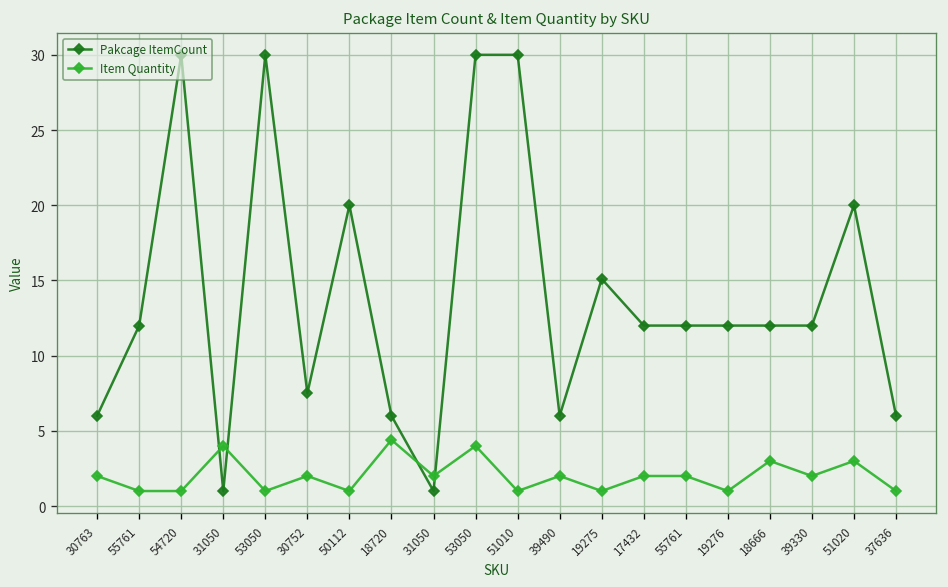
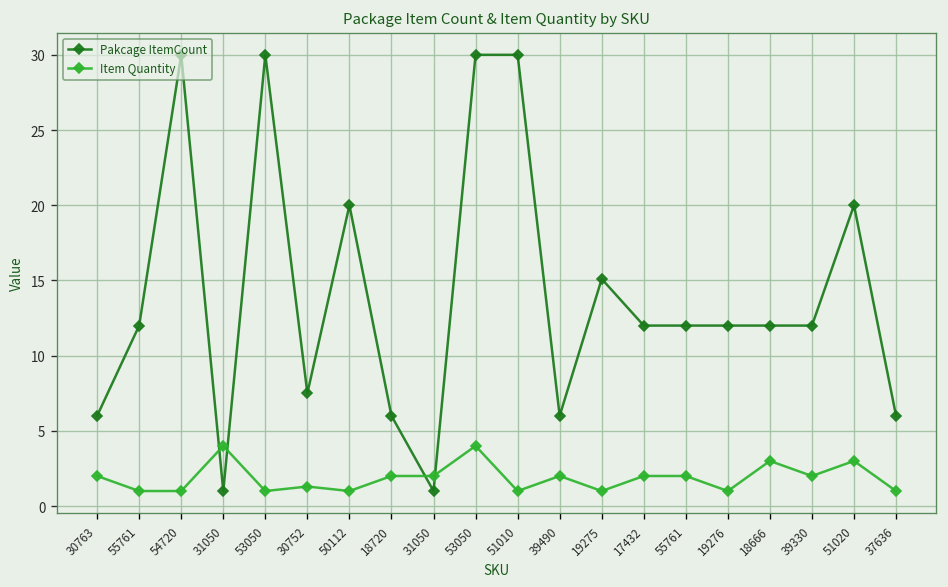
  {
    "Pakcage ItemCount": {
      "30763": 6.0,
      "30752": 7.5,
      "50112": 20.0,
      "18720": 6.0,
      "51010": 30.0,
      "39490": 6.0,
      "19275": 15.1,
      "17432": 12.0,
      "19276": 12.0,
      "18666": 12.0,
      "39330": 12.0,
      "51020": 20.0,
      "37636": 6.0
    },
    "Item Quantity": {
      "30763": 2.0,
      "54720": 1.0,
-     "30752": 2.0,
+     "30752": 1.3,
      "50112": 1.0,
-     "18720": 4.4,
+     "18720": 2.0,
      "51010": 1.0,
      "39490": 2.0,
      "19275": 1.0,
      "17432": 2.0,
      "19276": 1.0,
      "18666": 3.0,
      "39330": 2.0,
      "51020": 3.0,
      "37636": 1.0
    }
  }
